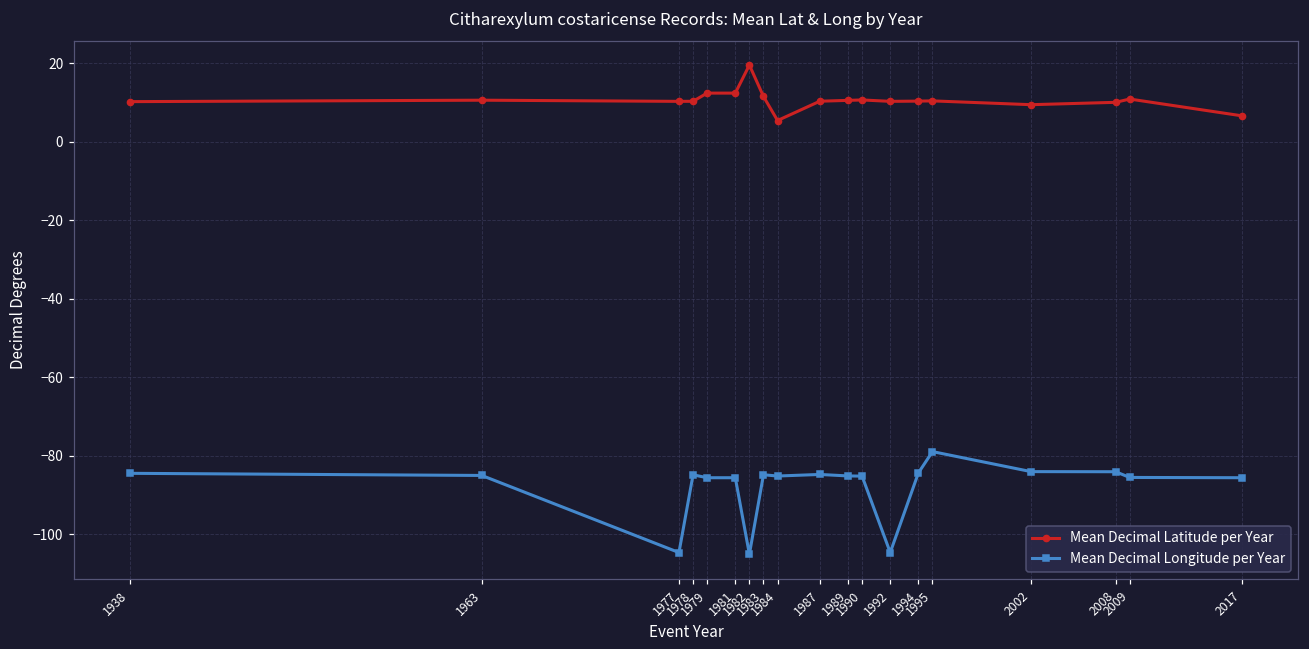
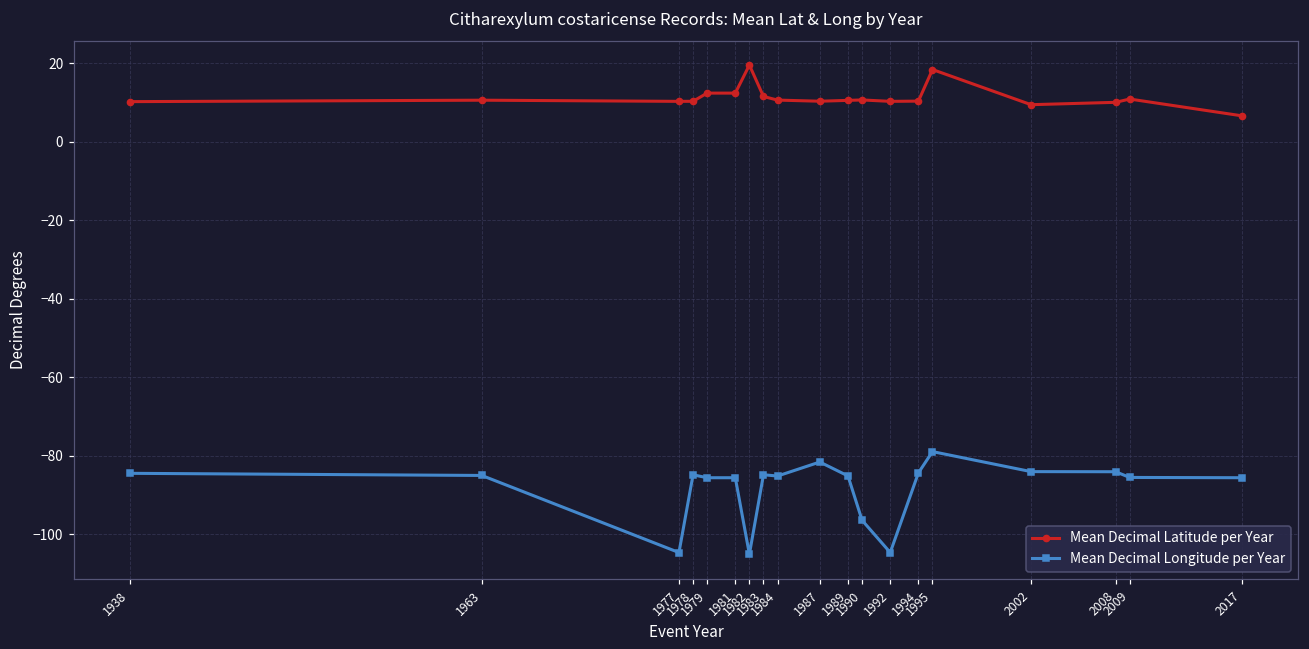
  {
    "Mean Decimal Latitude per Year": {
      "1938": 10,
      "1963": 11,
      "1977": 10,
      "1978": 10,
      "1979": 12,
      "1981": 12,
      "1982": 20,
      "1983": 12,
-     "1984": 5,
+     "1984": 11,
      "1987": 10,
      "1989": 11,
      "1990": 11,
      "1992": 10,
      "1994": 10,
-     "1995": 10,
+     "1995": 18,
      "2002": 9,
      "2008": 10,
      "2009": 11,
      "2017": 7
    },
    "Mean Decimal Longitude per Year": {
      "1938": -84,
      "1963": -85,
      "1977": -105,
      "1978": -85,
      "1979": -86,
      "1981": -86,
      "1982": -105,
      "1983": -85,
      "1984": -85,
-     "1987": -85,
+     "1987": -82,
      "1989": -85,
-     "1990": -85,
+     "1990": -96,
      "1992": -105,
      "1994": -84,
      "1995": -79,
      "2002": -84,
      "2008": -84,
      "2009": -85,
      "2017": -86
    }
  }
